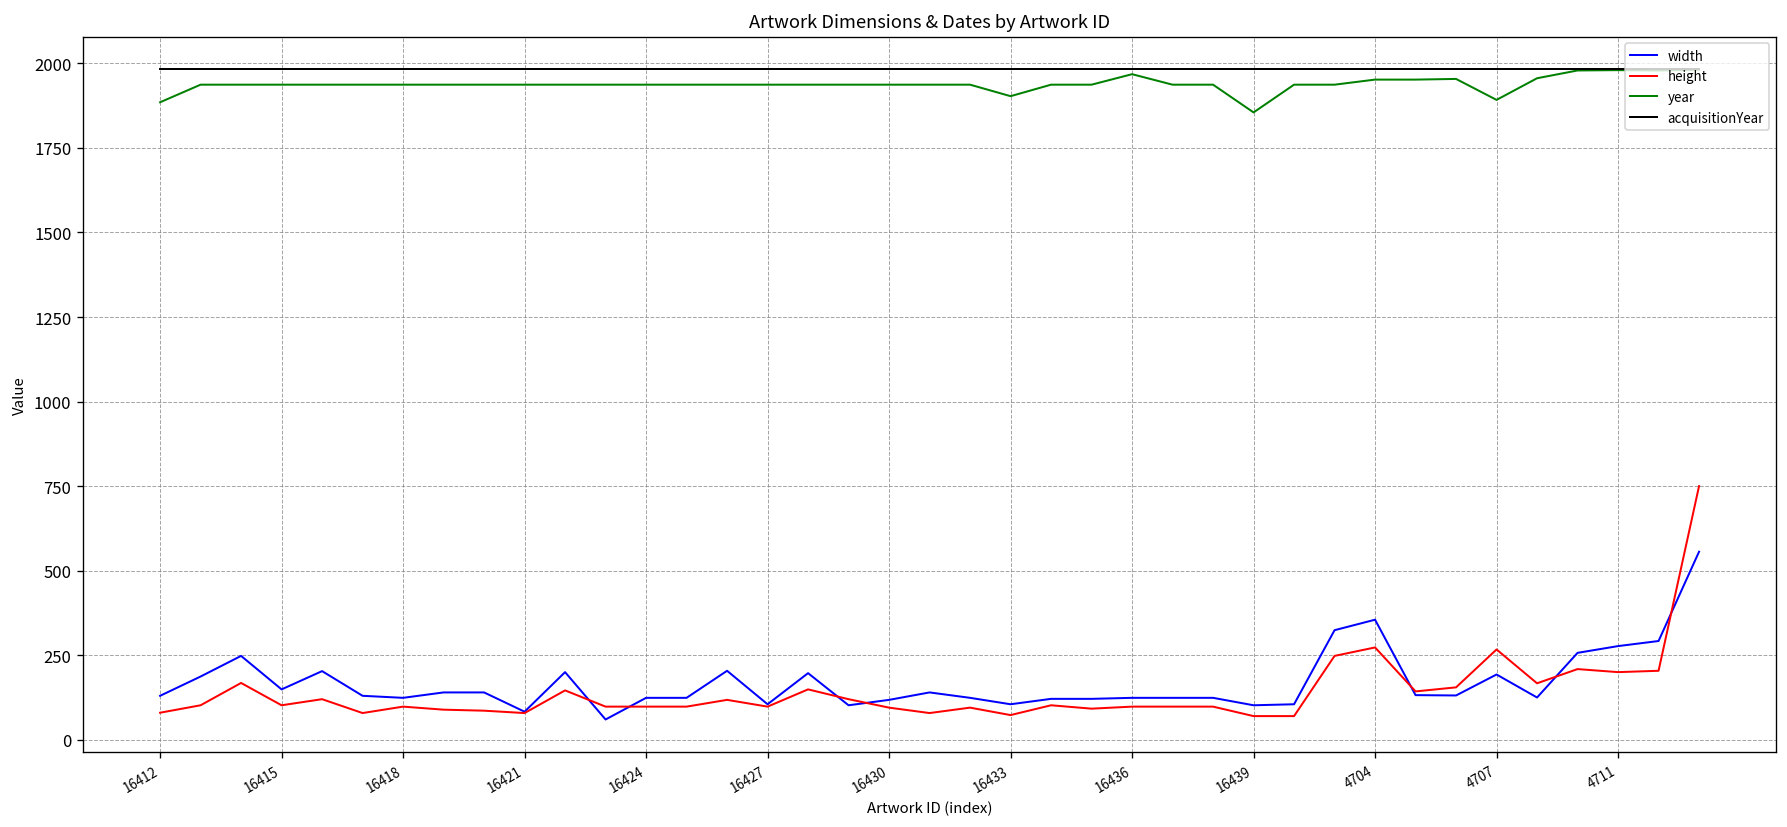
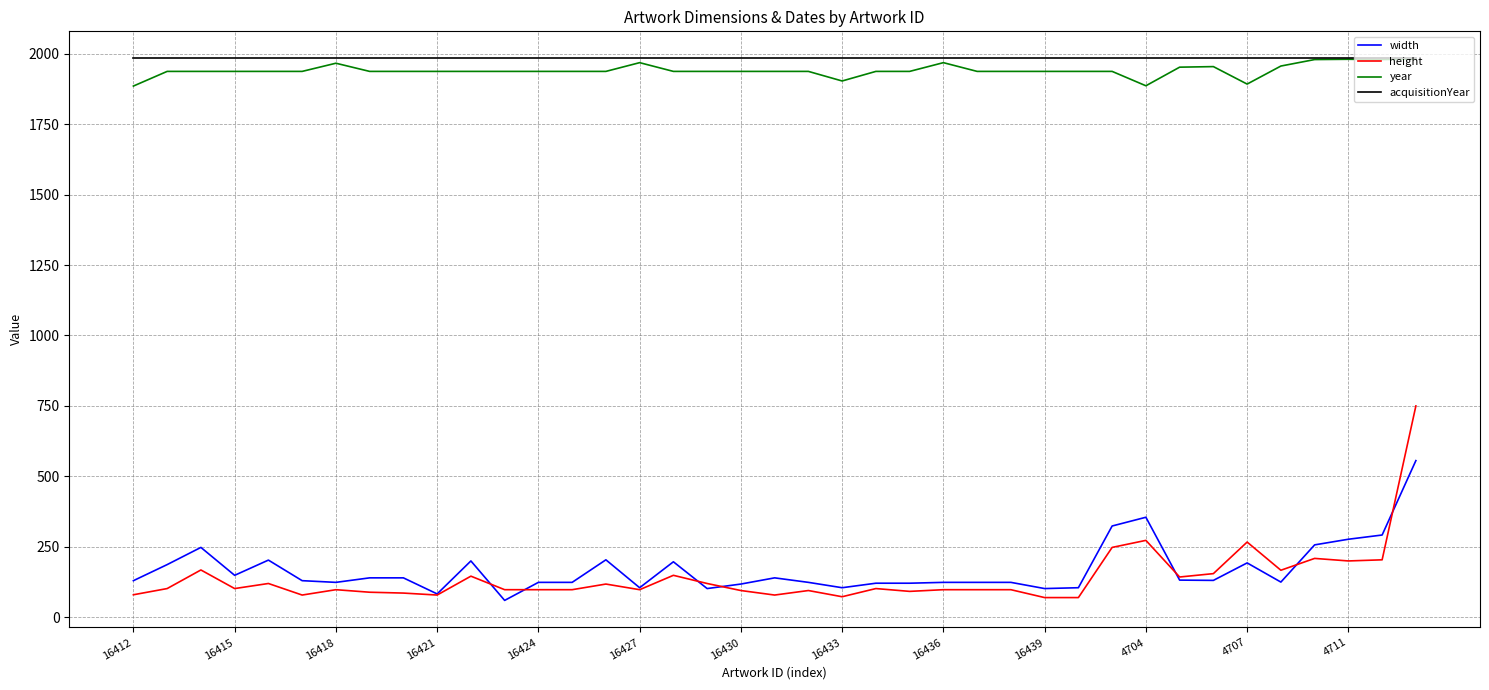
  {
    "width": {
      "16412": 130,
      "16415": 150,
      "16418": 120,
      "16424": 120,
      "16430": 120,
      "16433": 110,
      "16436": 120,
      "16439": 100,
      "4704": 360,
      "4707": 190,
      "4711": 280
    },
    "height": {
      "16412": 80,
      "16415": 100,
      "16418": 100,
      "16424": 100,
      "16430": 100,
      "16433": 70,
      "16436": 100,
      "16439": 70,
      "4704": 270,
      "4707": 270,
      "4711": 200
    },
    "year": {
      "16412": 1890,
      "16415": 1940,
-     "16418": 1940,
+     "16418": 1970,
      "16421": 1940,
      "16424": 1940,
-     "16427": 1940,
+     "16427": 1970,
      "16430": 1940,
      "16433": 1900,
      "16436": 1970,
-     "16439": 1860,
-     "4704": 1950,
+     "16439": 1940,
+     "4704": 1890,
      "4707": 1890
    },
    "acquisitionYear": {
      "16412": 1980,
      "16415": 1980,
      "16418": 1980,
      "16421": 1980,
      "16424": 1980,
      "16427": 1980,
      "16430": 1980,
      "16433": 1980,
      "16436": 1980,
      "16439": 1980,
      "4704": 1980,
      "4707": 1980
    }
  }
